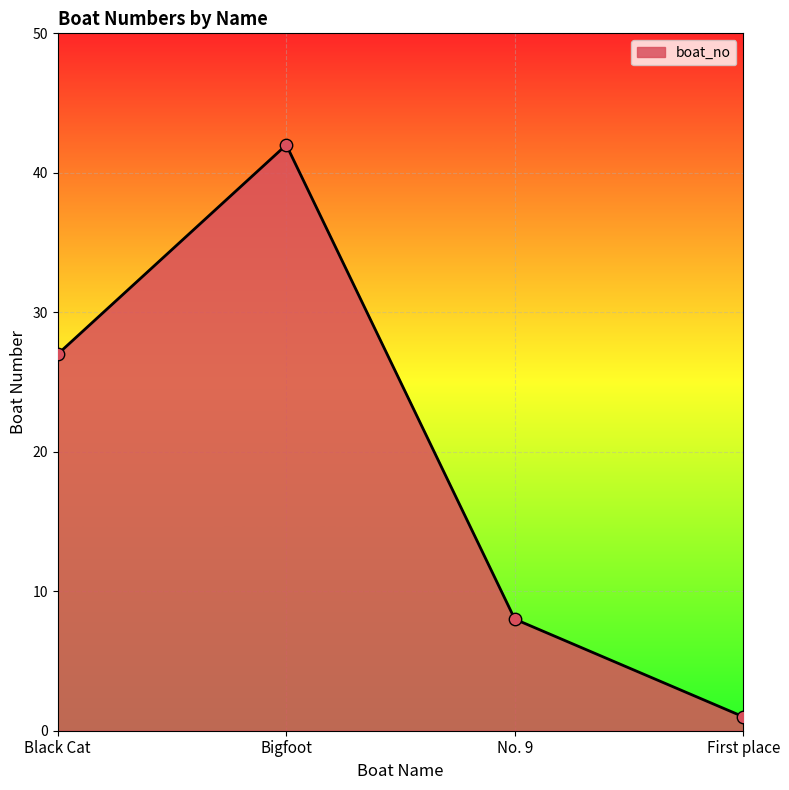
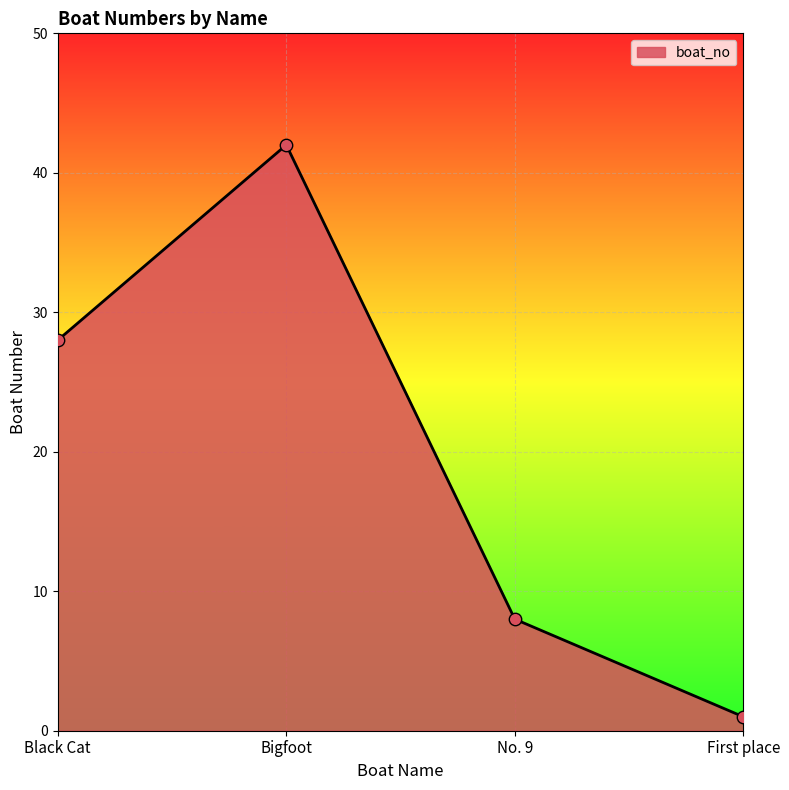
  {
-   "Black Cat": 27,
+   "Black Cat": 28,
    "Bigfoot": 42,
    "No. 9": 8,
    "First place": 1
  }
